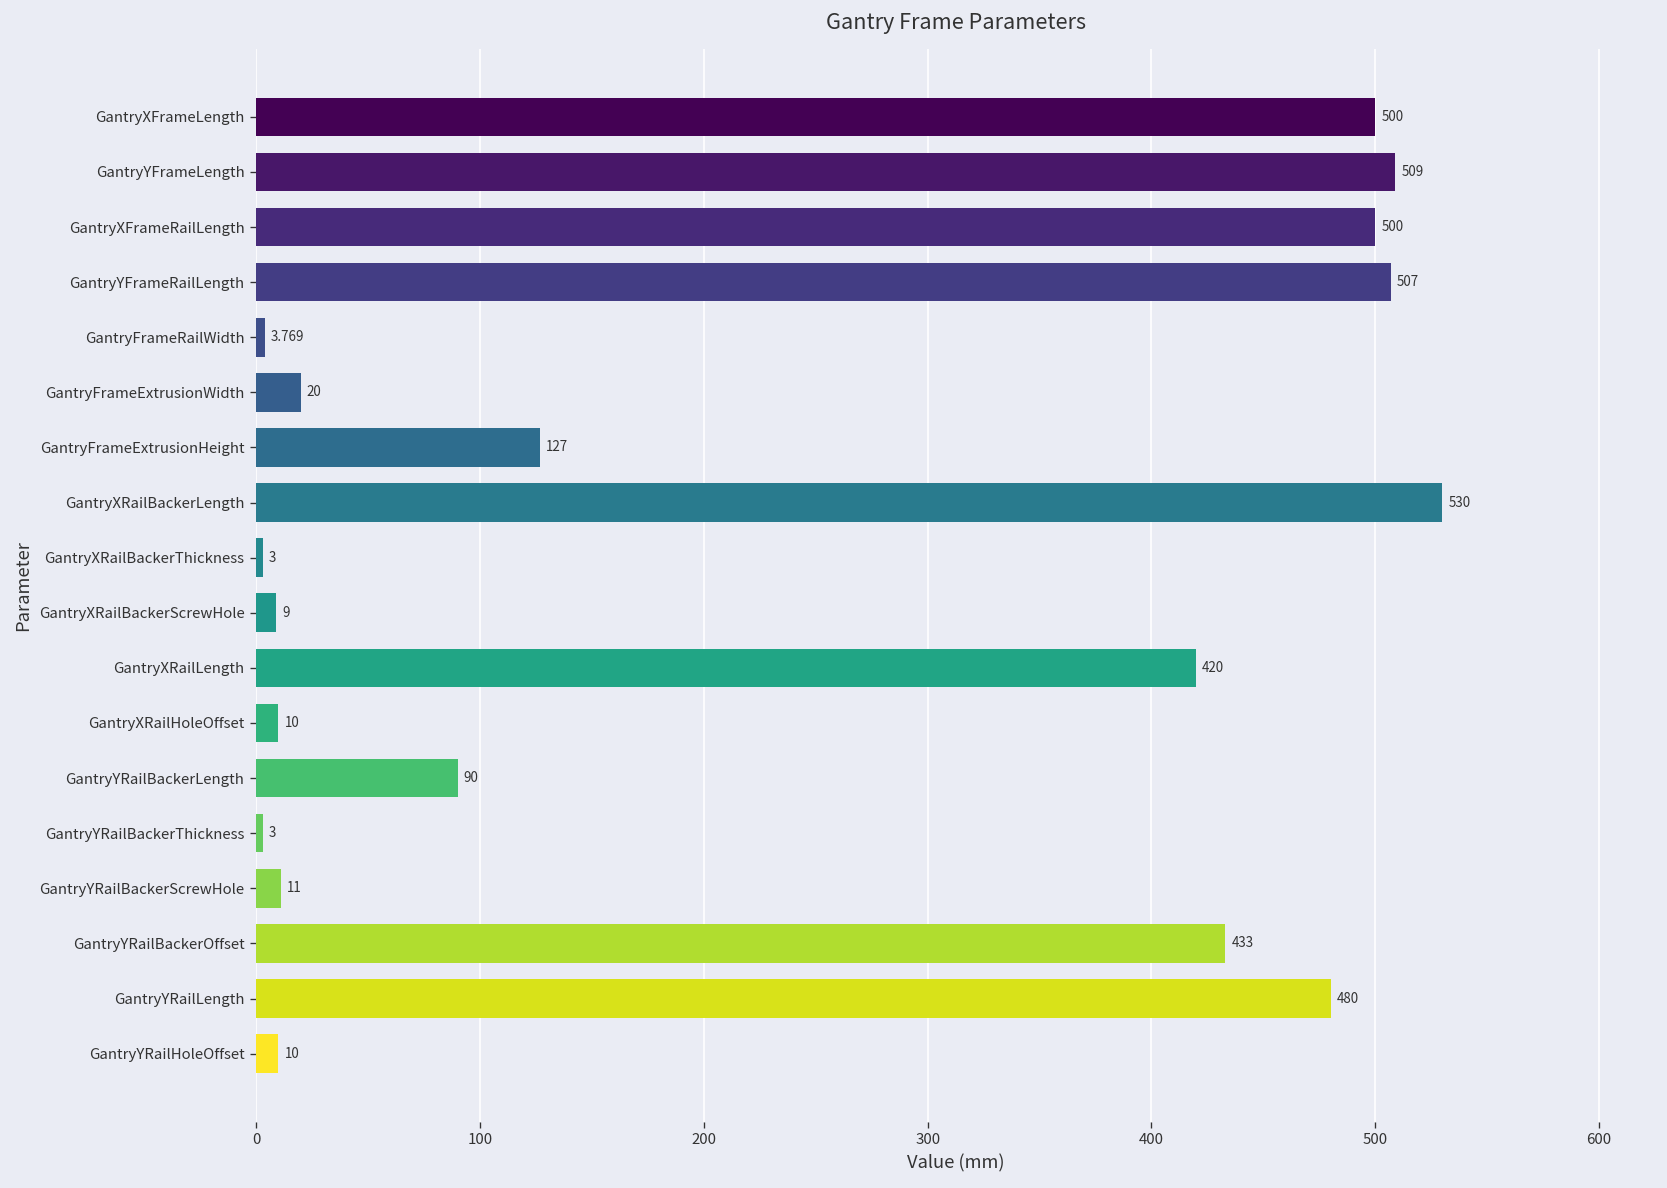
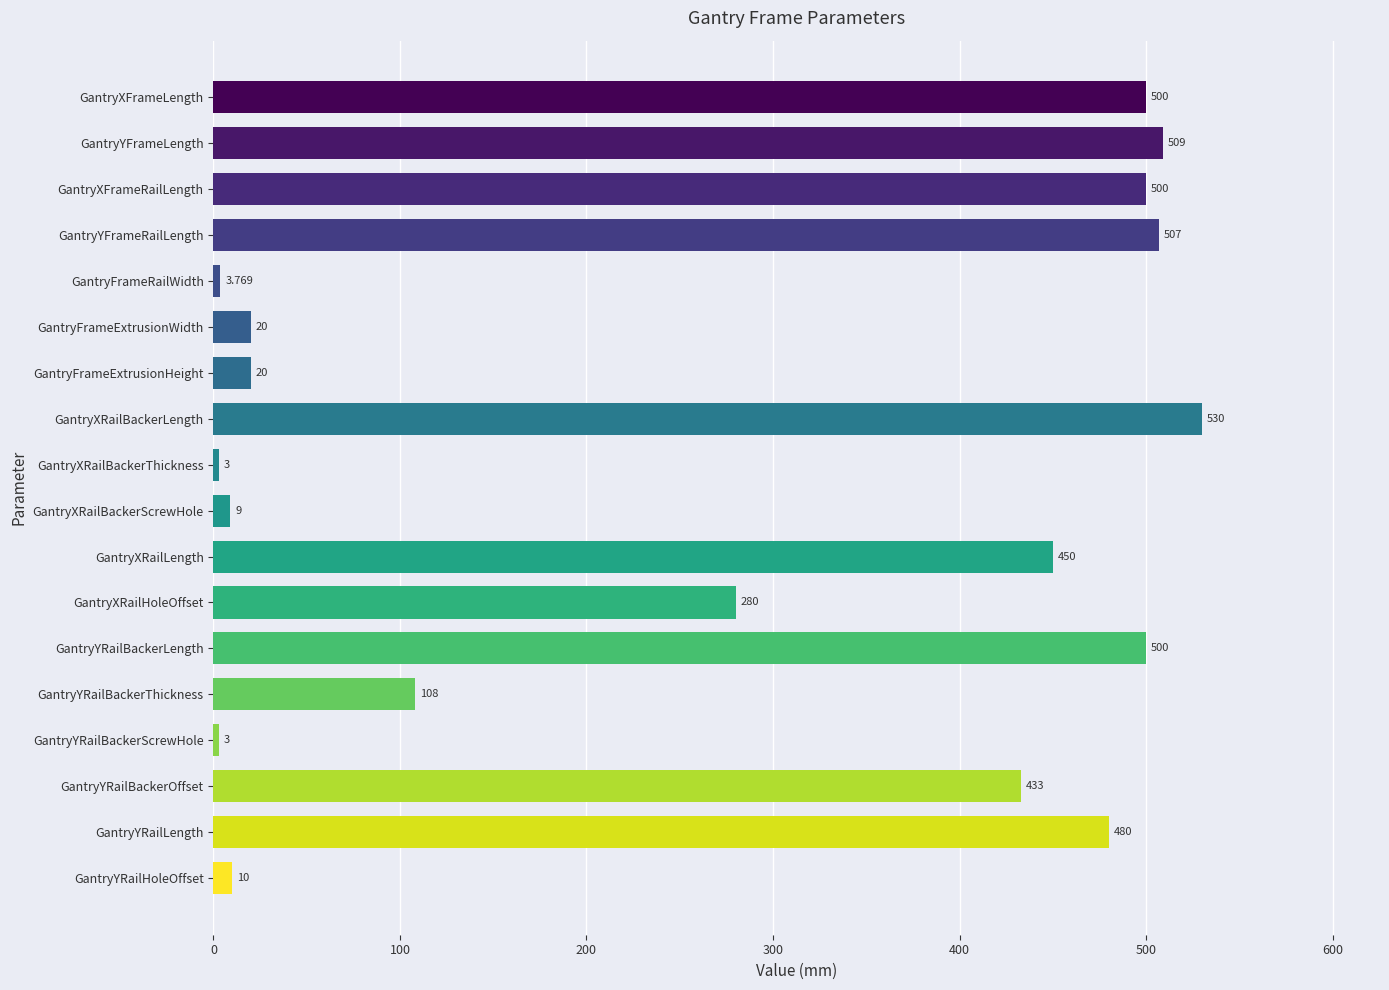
  {
    "GantryXFrameLength": 500,
    "GantryYFrameLength": 509,
    "GantryXFrameRailLength": 500,
    "GantryYFrameRailLength": 507,
    "GantryFrameRailWidth": 3.769,
    "GantryFrameExtrusionWidth": 20,
-   "GantryFrameExtrusionHeight": 127,
+   "GantryFrameExtrusionHeight": 20,
    "GantryXRailBackerLength": 530,
    "GantryXRailBackerThickness": 3,
    "GantryXRailBackerScrewHole": 9,
-   "GantryXRailLength": 420,
-   "GantryXRailHoleOffset": 10,
-   "GantryYRailBackerLength": 90,
-   "GantryYRailBackerThickness": 3,
-   "GantryYRailBackerScrewHole": 11,
+   "GantryXRailLength": 450,
+   "GantryXRailHoleOffset": 280,
+   "GantryYRailBackerLength": 500,
+   "GantryYRailBackerThickness": 108,
+   "GantryYRailBackerScrewHole": 3,
    "GantryYRailBackerOffset": 433,
    "GantryYRailLength": 480,
    "GantryYRailHoleOffset": 10
  }
